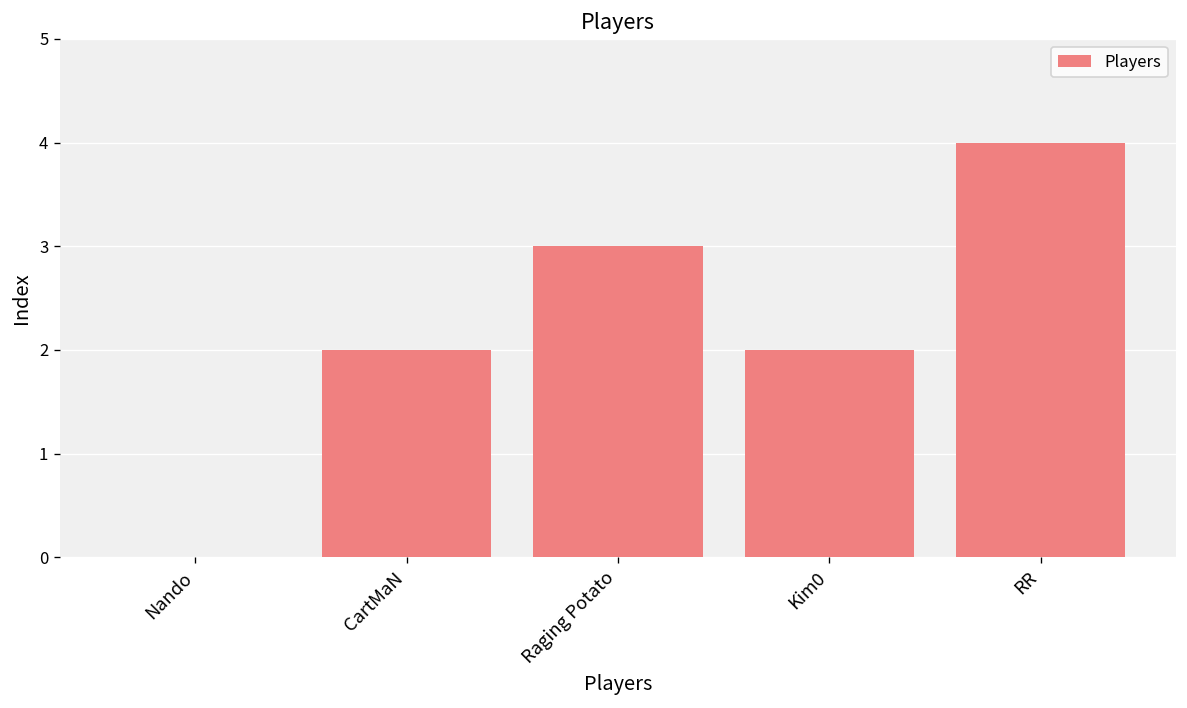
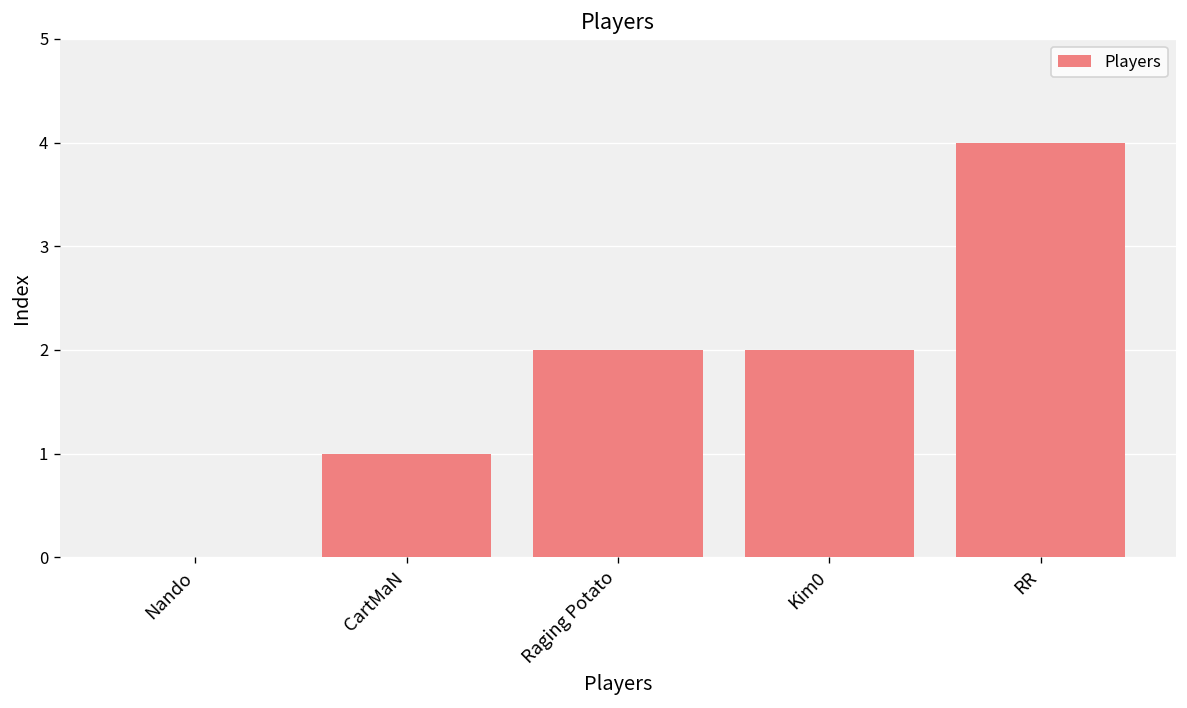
  {
    "Nando": 0,
-   "CartMaN": 2,
-   "Raging Potato": 3,
+   "CartMaN": 1,
+   "Raging Potato": 2,
    "Kim0": 2,
    "RR": 4
  }
